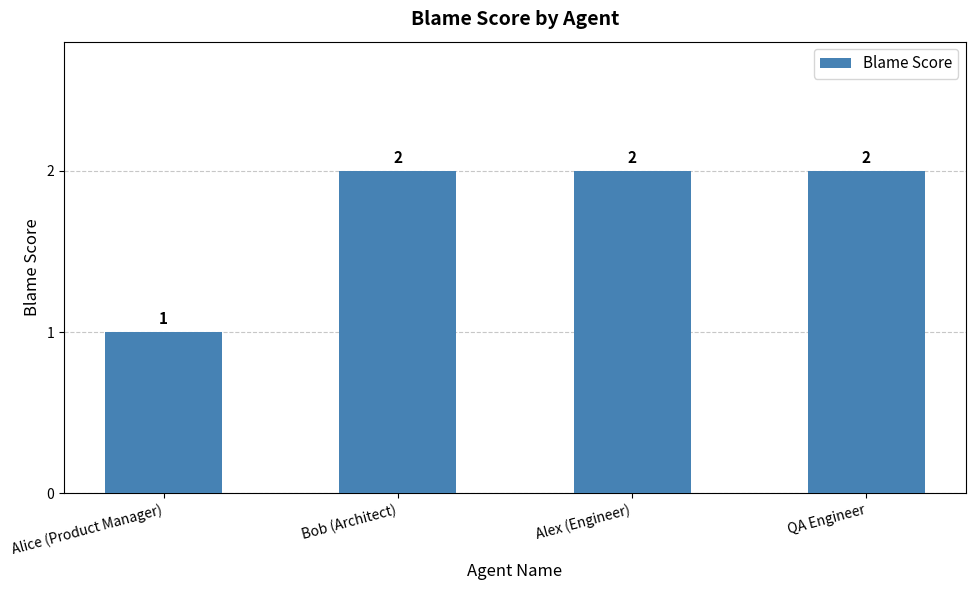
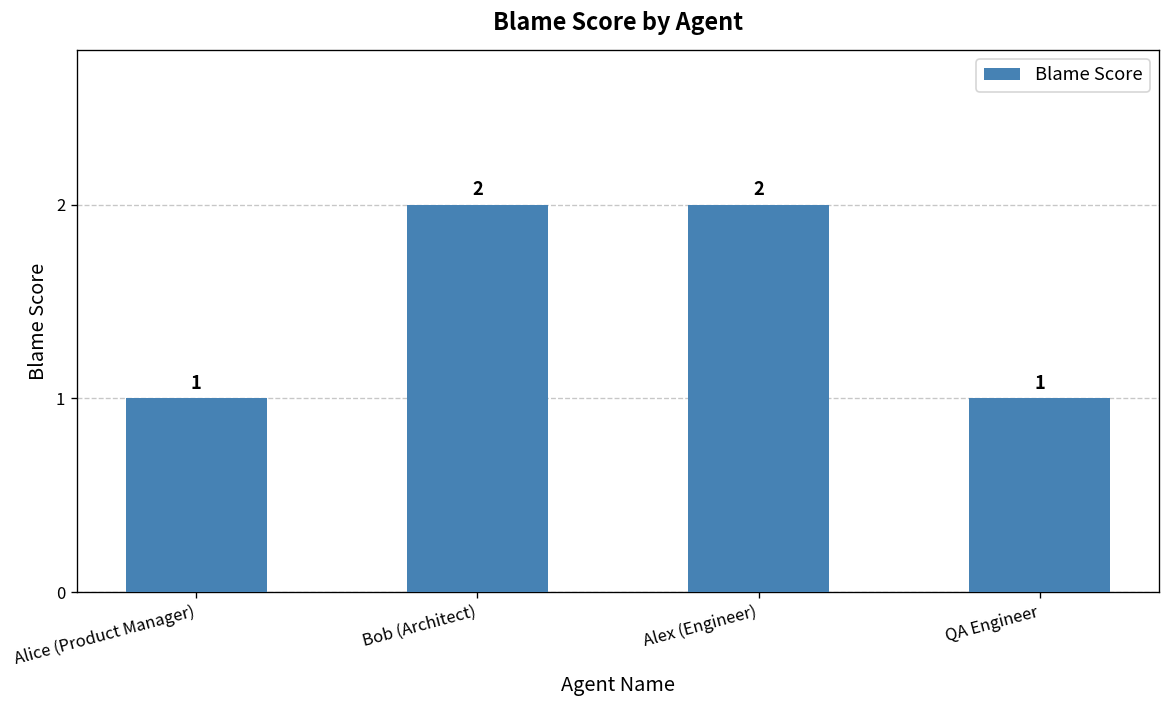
  {
    "Alice (Product Manager)": 1,
    "Bob (Architect)": 2,
    "Alex (Engineer)": 2,
-   "QA Engineer": 2
+   "QA Engineer": 1
  }
